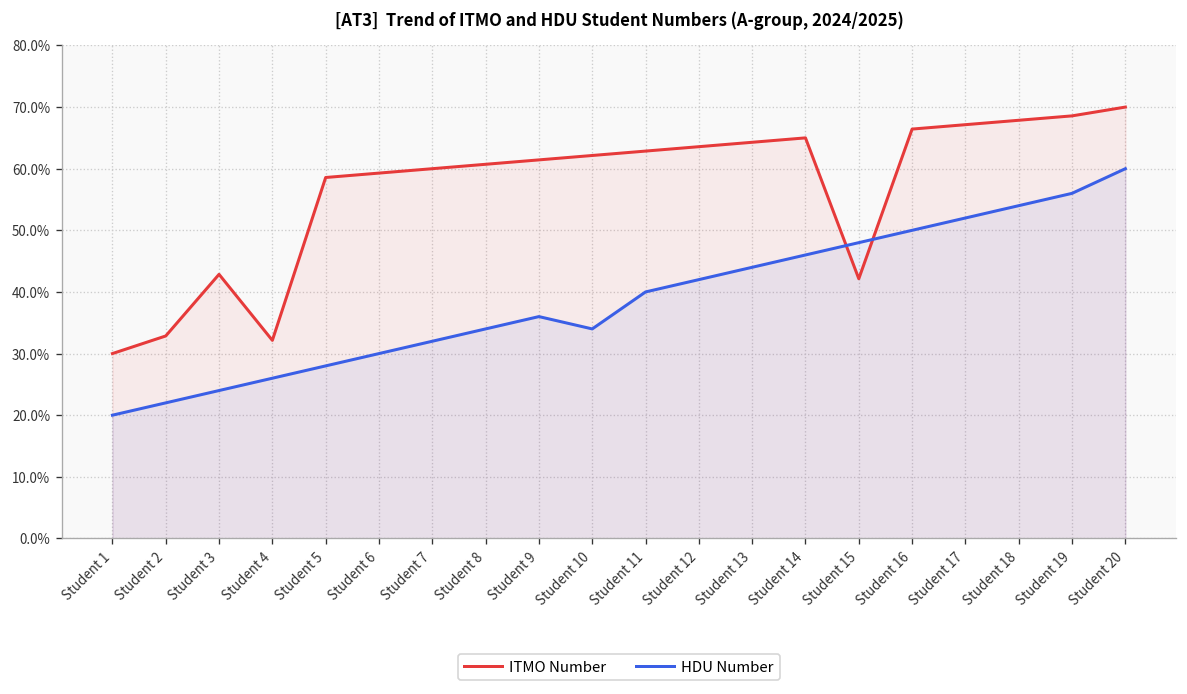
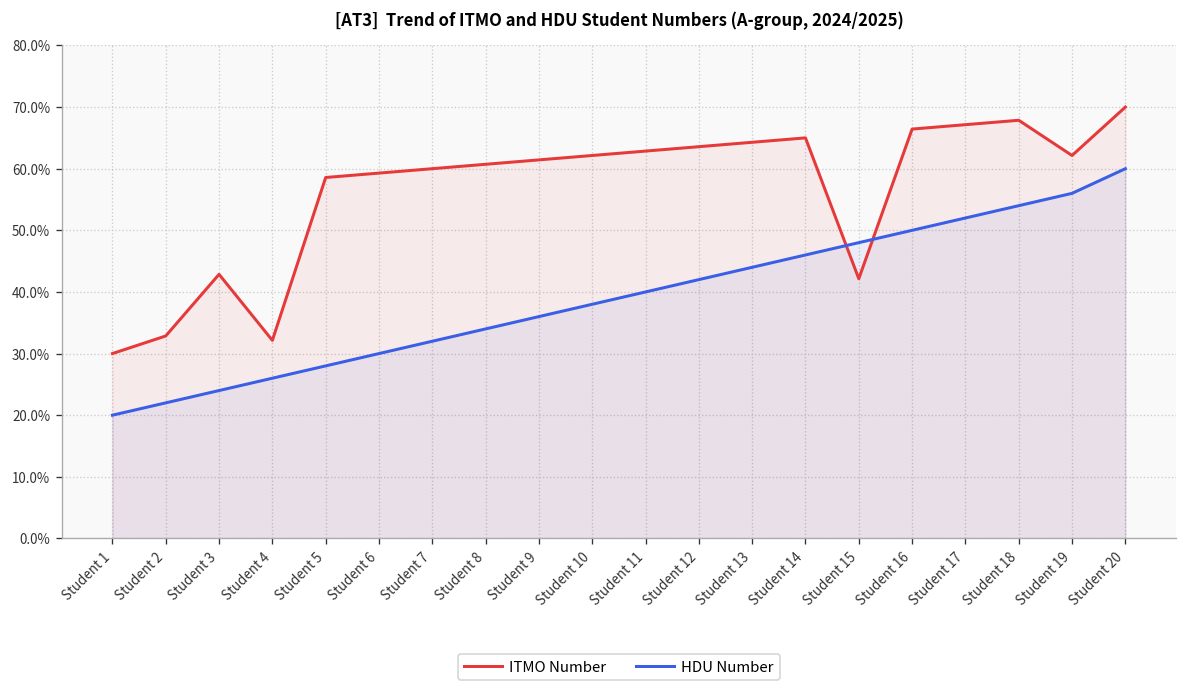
  {
    "ITMO Number": {
      "Student 1": "30%",
      "Student 2": "33%",
      "Student 3": "43%",
      "Student 4": "32%",
      "Student 5": "59%",
      "Student 6": "59%",
      "Student 7": "60%",
      "Student 8": "61%",
      "Student 9": "61%",
      "Student 10": "62%",
      "Student 11": "63%",
      "Student 12": "64%",
      "Student 13": "64%",
      "Student 14": "65%",
      "Student 15": "42%",
      "Student 16": "66%",
      "Student 17": "67%",
      "Student 18": "68%",
-     "Student 19": "69%",
+     "Student 19": "62%",
      "Student 20": "70%"
    },
    "HDU Number": {
      "Student 1": "20%",
      "Student 2": "22%",
      "Student 3": "24%",
      "Student 4": "26%",
      "Student 5": "28%",
      "Student 6": "30%",
      "Student 7": "32%",
      "Student 8": "34%",
      "Student 9": "36%",
-     "Student 10": "34%",
+     "Student 10": "38%",
      "Student 11": "40%",
      "Student 12": "42%",
      "Student 13": "44%",
      "Student 14": "46%",
      "Student 15": "48%",
      "Student 16": "50%",
      "Student 17": "52%",
      "Student 18": "54%",
      "Student 19": "56%",
      "Student 20": "60%"
    }
  }
